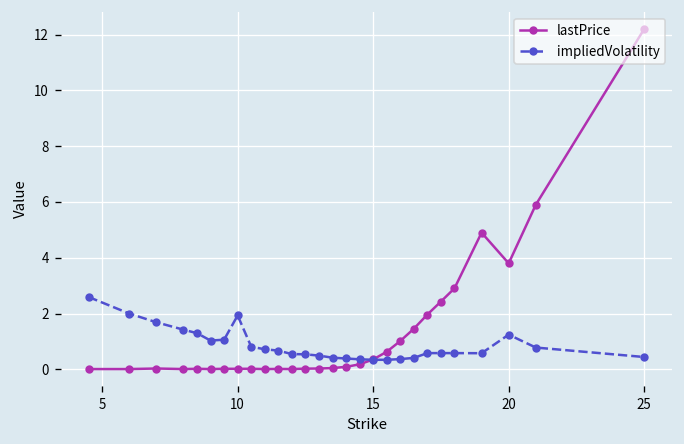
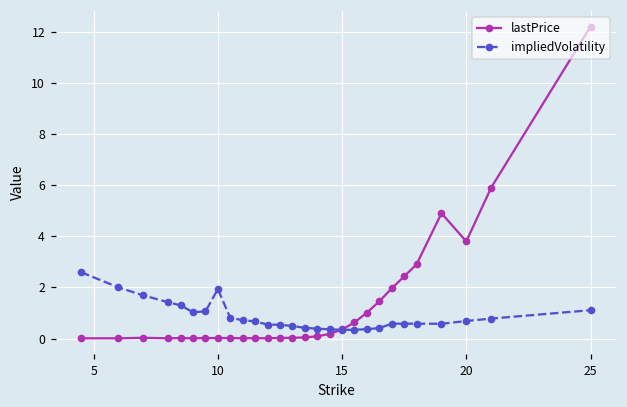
  {
    "lastPrice": {
      "10": 0.0,
      "20": 3.8
    },
    "impliedVolatility": {
      "10": 1.9,
-     "20": 1.2,
-     "25": 0.4
+     "20": 0.7,
+     "25": 1.1
    }
  }
